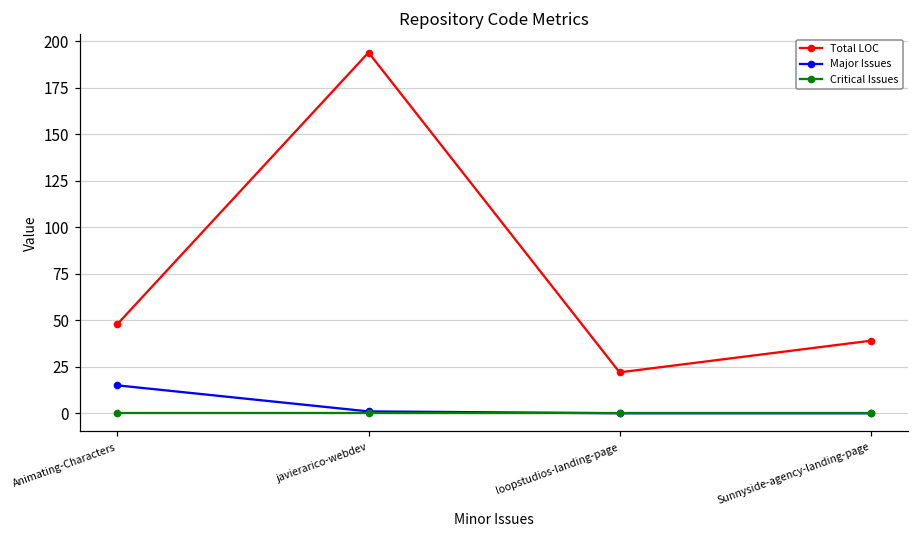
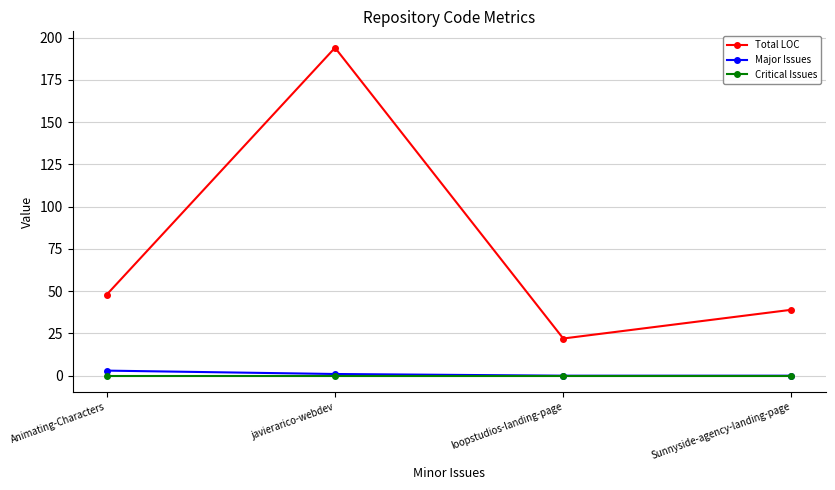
  {
    "Total LOC": {
      "Animating-Characters": 48,
      "javierarico-webdev": 194,
      "loopstudios-landing-page": 22,
      "Sunnyside-agency-landing-page": 39
    },
    "Major Issues": {
-     "Animating-Characters": 15
+     "Animating-Characters": 3
    },
    "Critical Issues": {
      "Animating-Characters": 0
    }
  }
